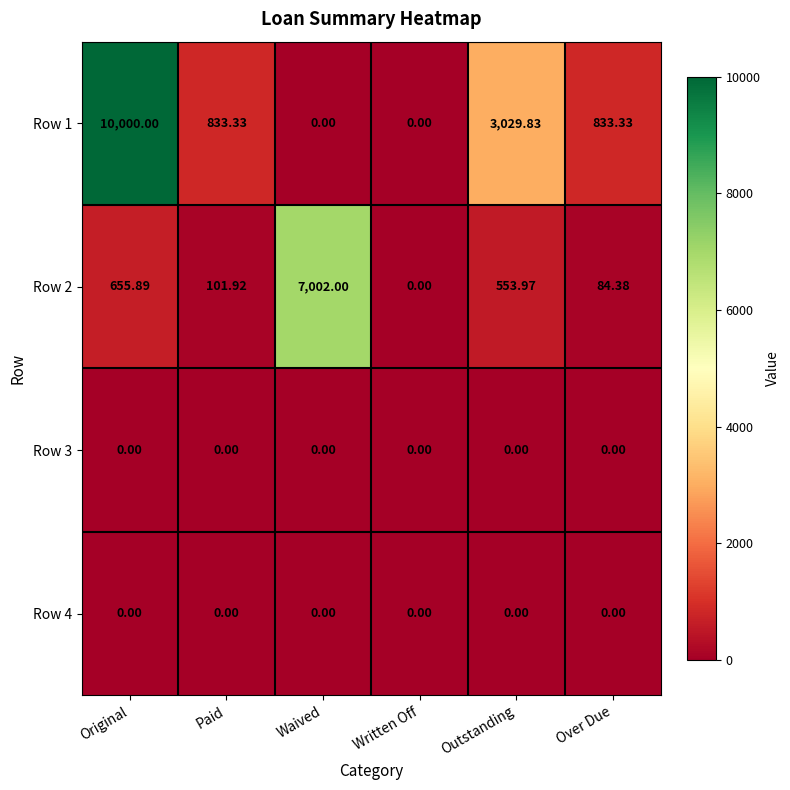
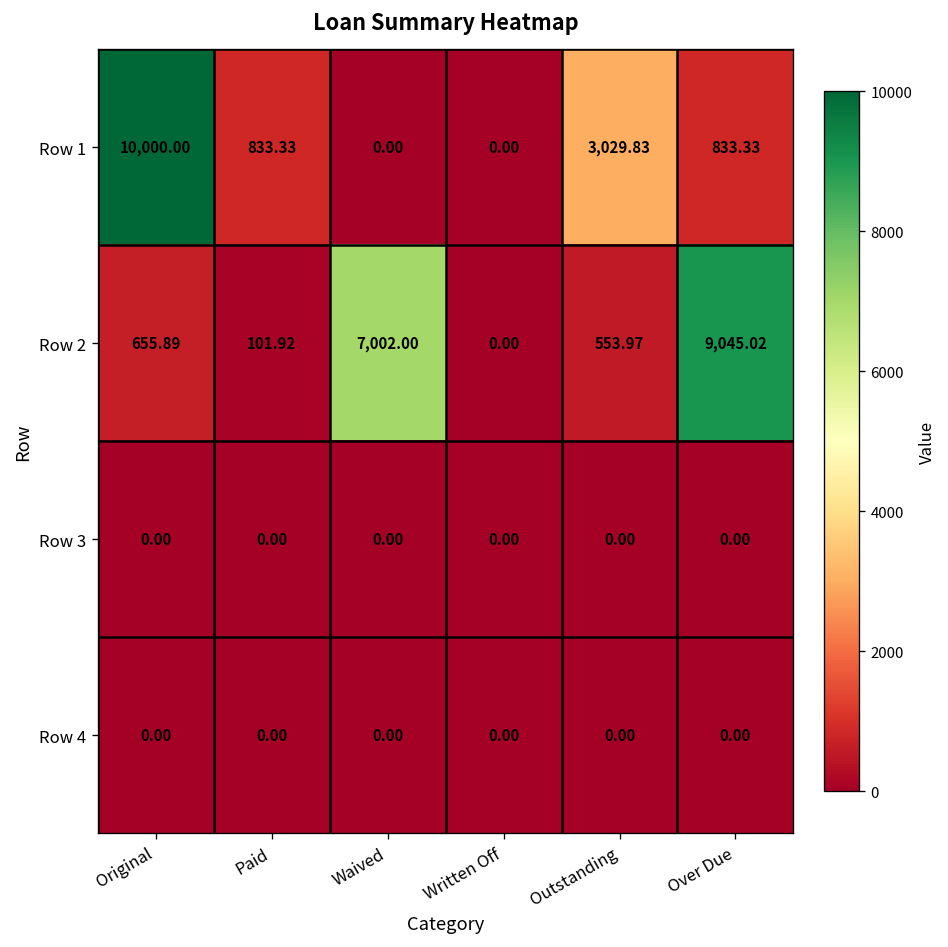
  {
    "Row 1": {
      "Original": "10,000.00",
      "Paid": "833.33",
      "Waived": "0.00",
      "Written Off": "0.00",
      "Outstanding": "3,029.83",
      "Over Due": "833.33"
    },
    "Row 2": {
      "Original": "655.89",
      "Paid": "101.92",
      "Waived": "7,002.00",
      "Written Off": "0.00",
      "Outstanding": "553.97",
-     "Over Due": "84.38"
+     "Over Due": "9,045.02"
    },
    "Row 3": {
      "Original": "0.00",
      "Paid": "0.00",
      "Waived": "0.00",
      "Written Off": "0.00",
      "Outstanding": "0.00",
      "Over Due": "0.00"
    },
    "Row 4": {
      "Original": "0.00",
      "Paid": "0.00",
      "Waived": "0.00",
      "Written Off": "0.00",
      "Outstanding": "0.00",
      "Over Due": "0.00"
    }
  }
